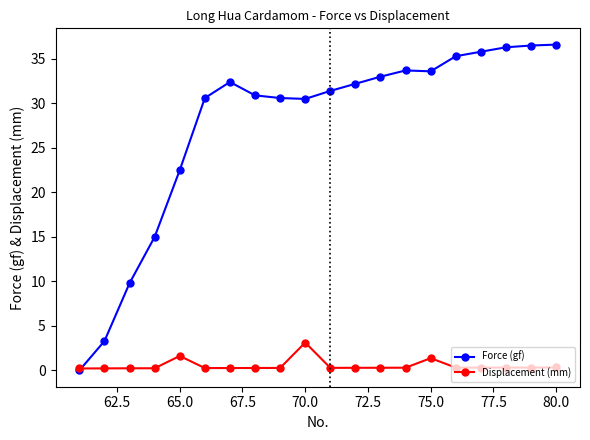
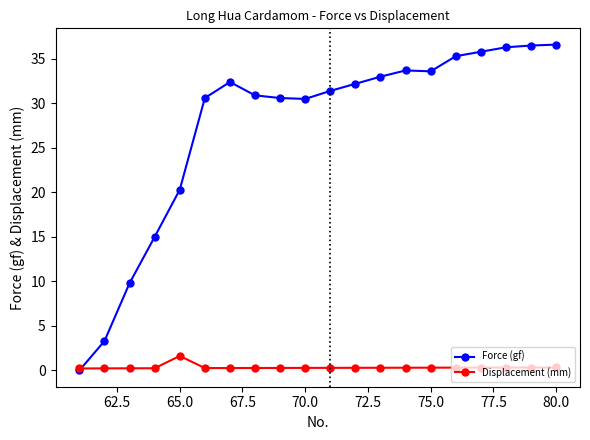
  {
    "Force (gf)": {
-     "65.0": 23,
+     "65.0": 20,
      "70.0": 31,
      "75.0": 34,
      "80.0": 37
    },
    "Displacement (mm)": {
      "65.0": 2,
-     "70.0": 3,
-     "75.0": 1
+     "70.0": 0,
+     "75.0": 0
    }
  }
